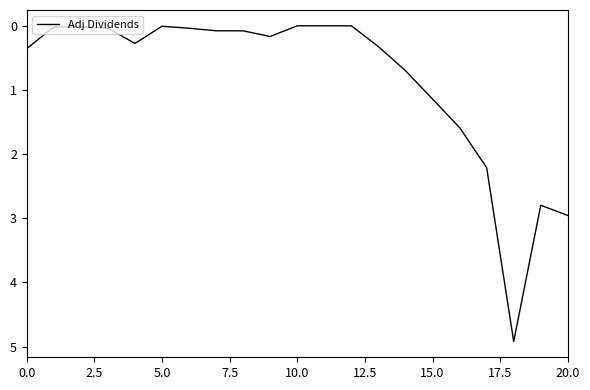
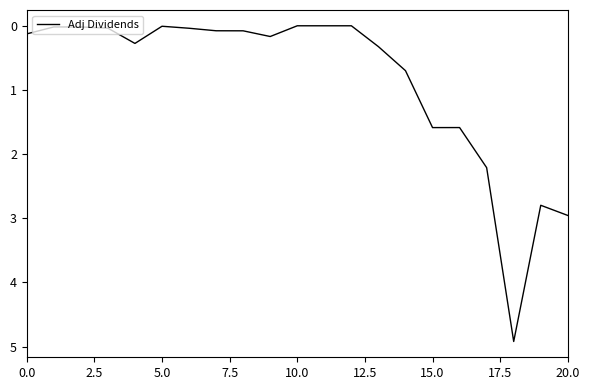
  {
-   "0.0": 0.4,
+   "0.0": 0.1,
    "5.0": 0.0,
    "10.0": 0.0,
-   "15.0": 1.1,
+   "15.0": 1.6,
    "20.0": 3.0
  }
